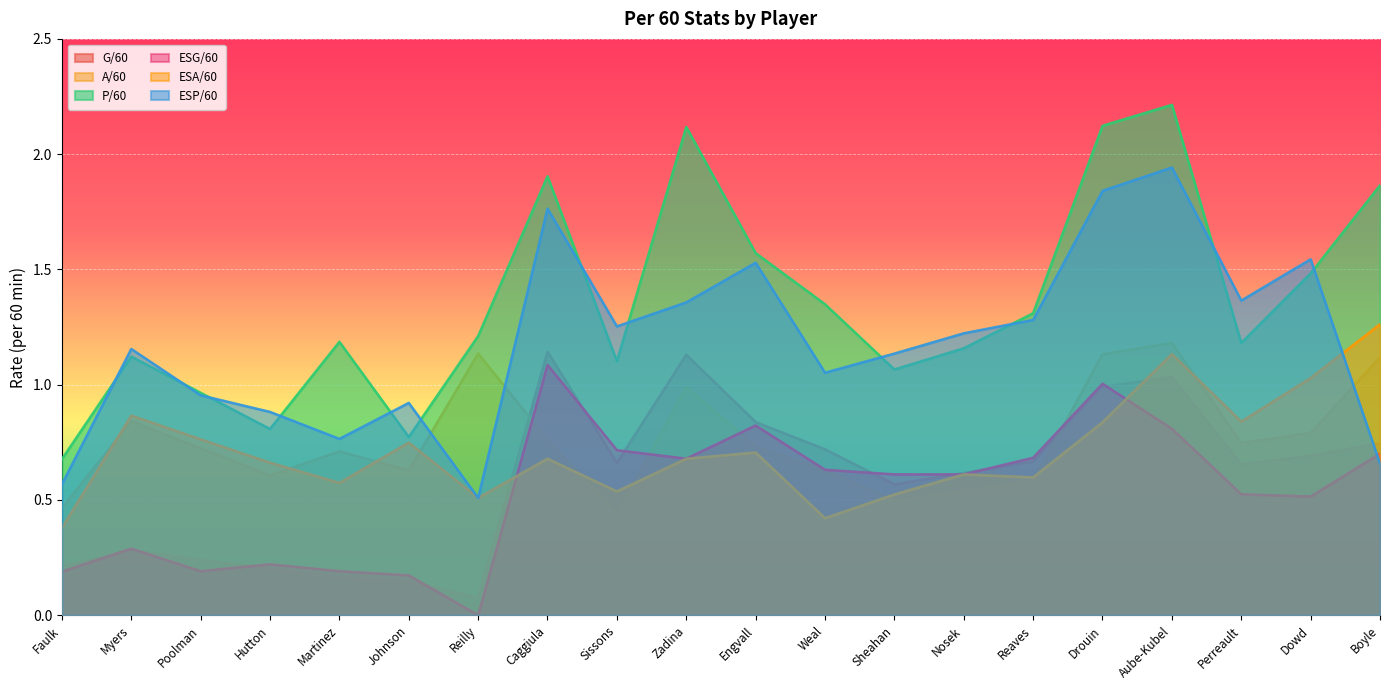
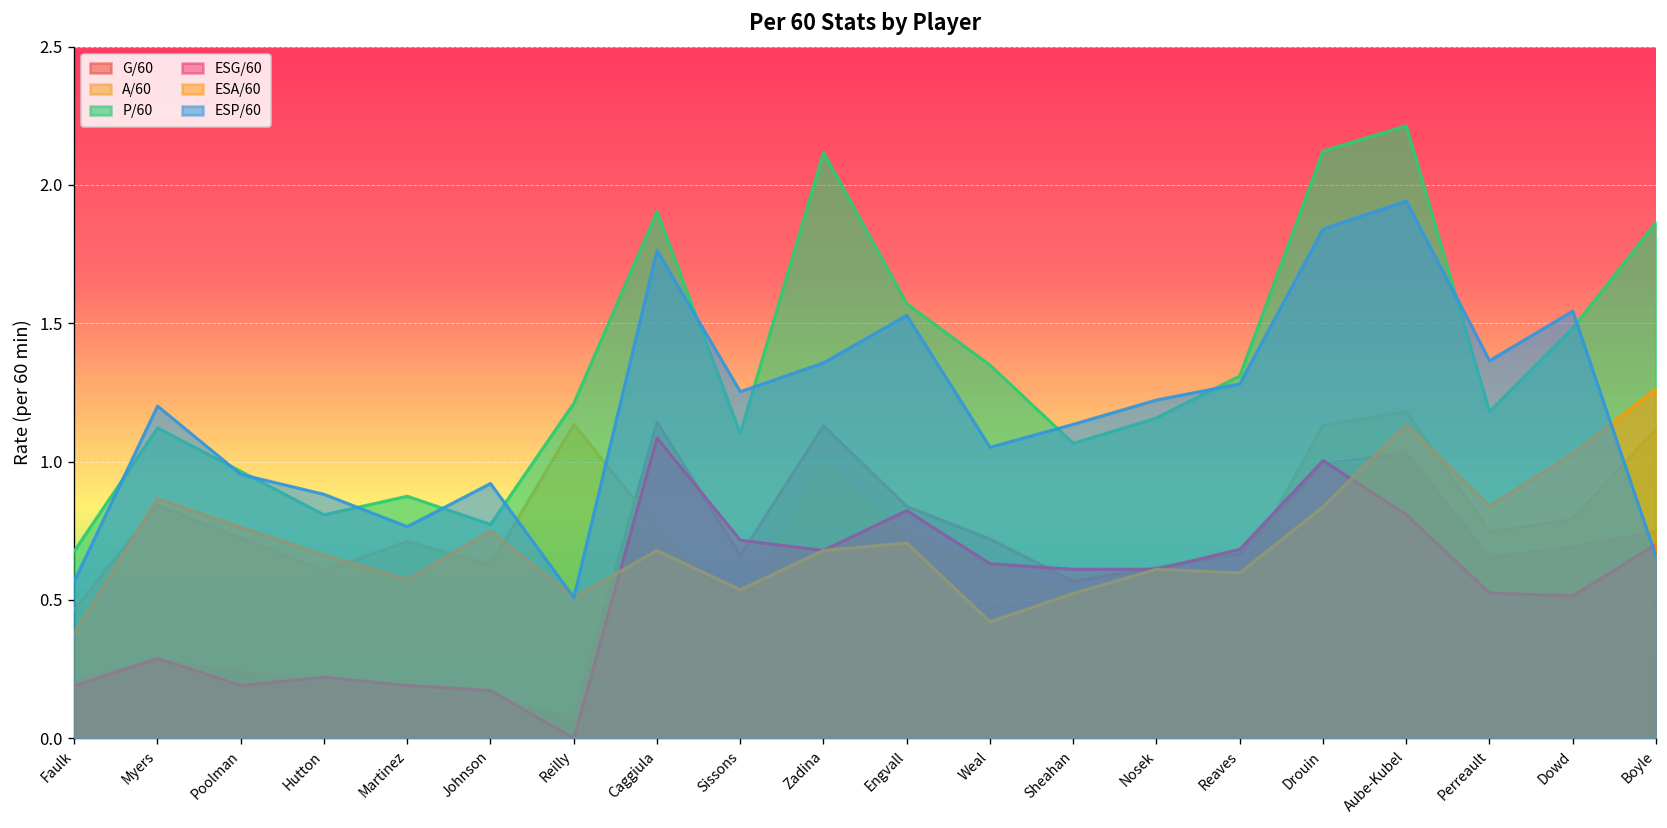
  {
    "P/60": {
      "Faulk": 0.68,
      "Myers": 1.12,
      "Hutton": 0.81,
-     "Martinez": 1.19,
+     "Martinez": 0.88,
      "Johnson": 0.77,
      "Reilly": 1.21,
      "Caggiula": 1.90,
      "Sissons": 1.10,
      "Zadina": 2.12,
      "Engvall": 1.57,
      "Weal": 1.35,
      "Sheahan": 1.07,
      "Nosek": 1.16,
      "Reaves": 1.31,
      "Drouin": 2.12,
      "Aube-Kubel": 2.21,
      "Perreault": 1.18,
      "Dowd": 1.48,
      "Boyle": 1.87
    },
    "ESP/60": {
      "Faulk": 0.57,
-     "Myers": 1.16,
+     "Myers": 1.20,
      "Hutton": 0.88,
      "Martinez": 0.77,
      "Johnson": 0.92,
      "Caggiula": 1.76,
      "Sissons": 1.25,
      "Zadina": 1.36,
      "Engvall": 1.53,
      "Weal": 1.05,
      "Sheahan": 1.14,
      "Nosek": 1.22,
      "Reaves": 1.28,
      "Drouin": 1.84,
      "Aube-Kubel": 1.94,
      "Perreault": 1.37,
      "Dowd": 1.54,
      "Boyle": 0.66
    }
  }
